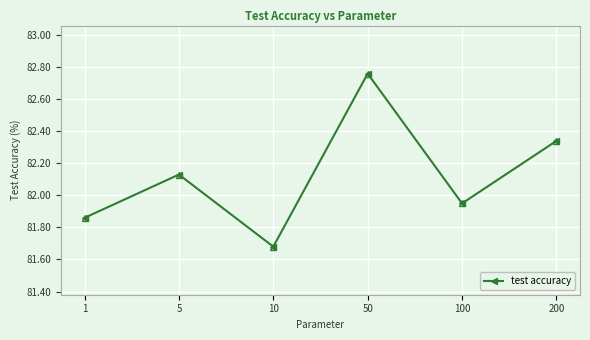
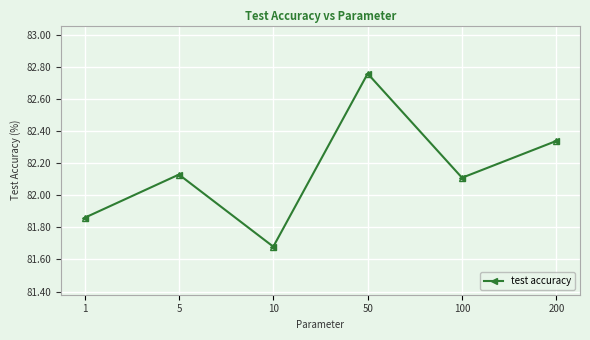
  {
    "1": 81.86,
    "5": 82.13,
    "10": 81.68,
    "50": 82.76,
-   "100": 81.95,
+   "100": 82.11,
    "200": 82.34
  }
